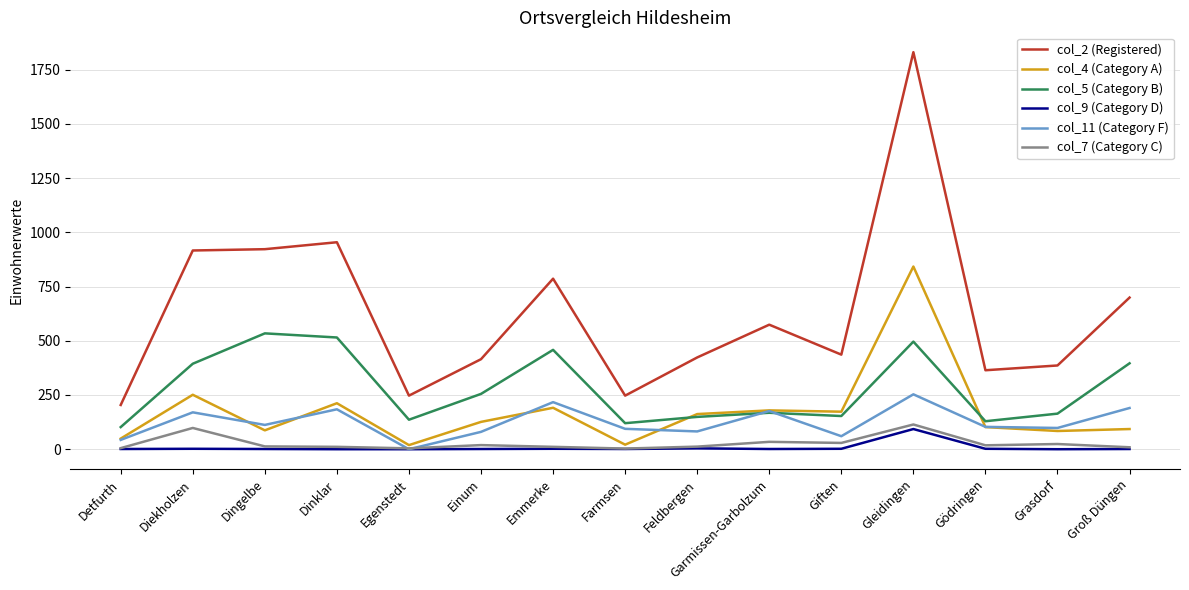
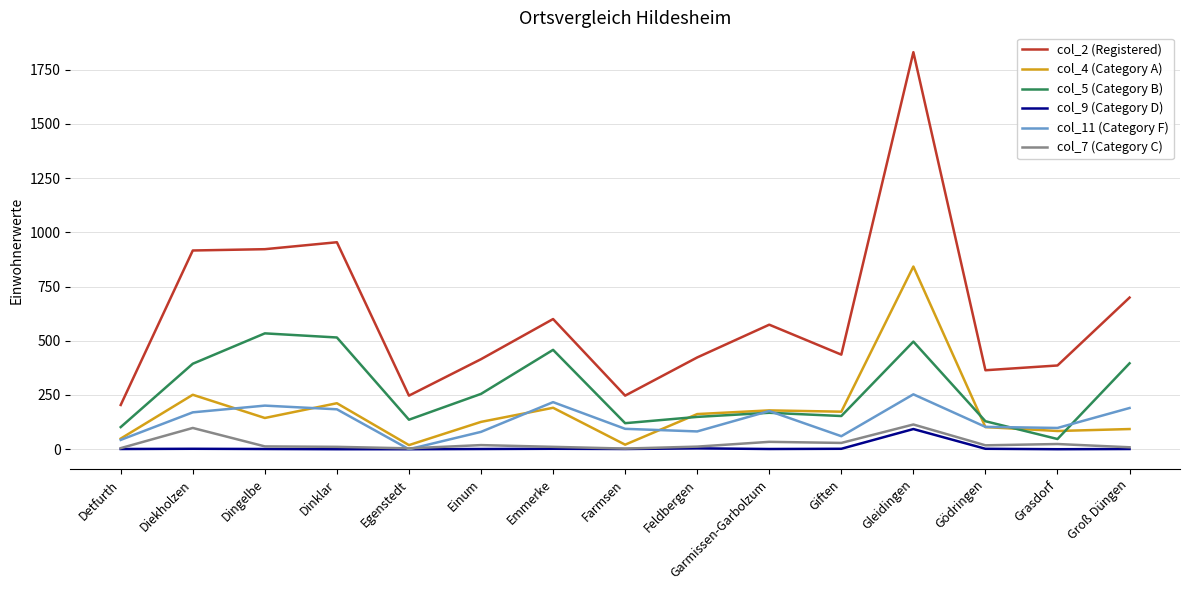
  {
    "col_2 (Registered)": {
      "Detfurth": 200,
      "Diekholzen": 920,
      "Dingelbe": 920,
      "Dinklar": 950,
      "Egenstedt": 250,
      "Einum": 420,
-     "Emmerke": 790,
+     "Emmerke": 600,
      "Farmsen": 250,
      "Feldbergen": 420,
      "Garmissen-Garbolzum": 570,
      "Giften": 440,
      "Gleidingen": 1830,
      "Gödringen": 360,
      "Grasdorf": 390,
      "Groß Düngen": 700
    },
    "col_4 (Category A)": {
      "Diekholzen": 250,
-     "Dingelbe": 90,
+     "Dingelbe": 140,
      "Dinklar": 210,
      "Egenstedt": 20,
      "Einum": 130,
      "Emmerke": 190,
      "Farmsen": 20,
      "Feldbergen": 160,
      "Giften": 170,
      "Gleidingen": 840,
      "Grasdorf": 80,
      "Groß Düngen": 90
    },
    "col_5 (Category B)": {
      "Detfurth": 100,
      "Diekholzen": 390,
      "Dingelbe": 530,
      "Dinklar": 520,
      "Egenstedt": 140,
      "Einum": 260,
      "Emmerke": 460,
      "Farmsen": 120,
      "Feldbergen": 150,
      "Giften": 150,
      "Gleidingen": 500,
      "Gödringen": 130,
-     "Grasdorf": 160,
+     "Grasdorf": 50,
      "Groß Düngen": 400
    },
    "col_9 (Category D)": {
      "Diekholzen": 0,
      "Dingelbe": 0,
      "Einum": 0,
      "Garmissen-Garbolzum": 0,
      "Giften": 0,
      "Gleidingen": 90,
      "Gödringen": 0,
      "Grasdorf": 0
    },
    "col_11 (Category F)": {
      "Diekholzen": 170,
-     "Dingelbe": 110,
+     "Dingelbe": 200,
      "Dinklar": 180,
      "Einum": 80,
      "Emmerke": 220,
      "Farmsen": 90,
      "Feldbergen": 80,
      "Giften": 60,
      "Gleidingen": 250,
      "Grasdorf": 100,
      "Groß Düngen": 190
    },
    "col_7 (Category C)": {
      "Diekholzen": 100,
      "Dingelbe": 10,
      "Einum": 20,
      "Garmissen-Garbolzum": 30,
      "Giften": 30,
      "Gleidingen": 110,
      "Gödringen": 20,
      "Grasdorf": 20
    }
  }
